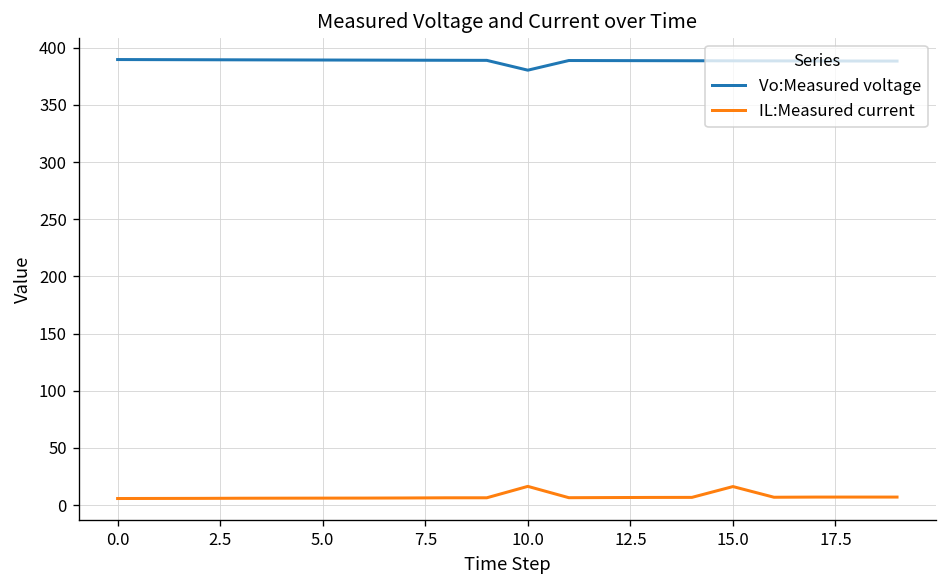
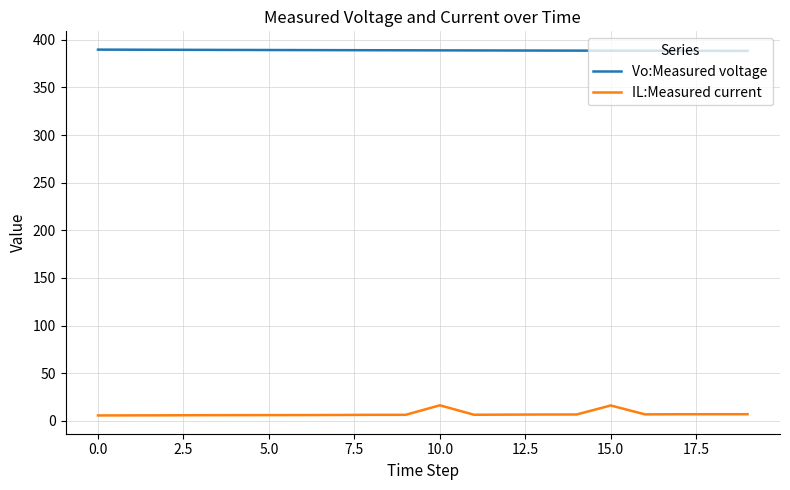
  {
    "Vo:Measured voltage": {
      "0.0": 390,
      "5.0": 390,
-     "10.0": 380
+     "10.0": 390
    },
    "IL:Measured current": {
      "0.0": 10,
      "5.0": 10,
      "10.0": 20,
      "15.0": 20
    }
  }
